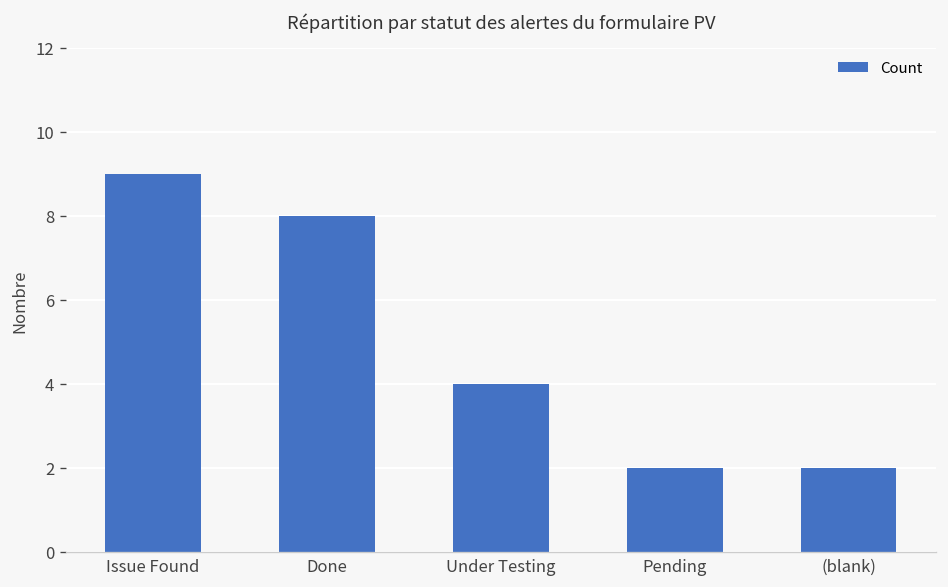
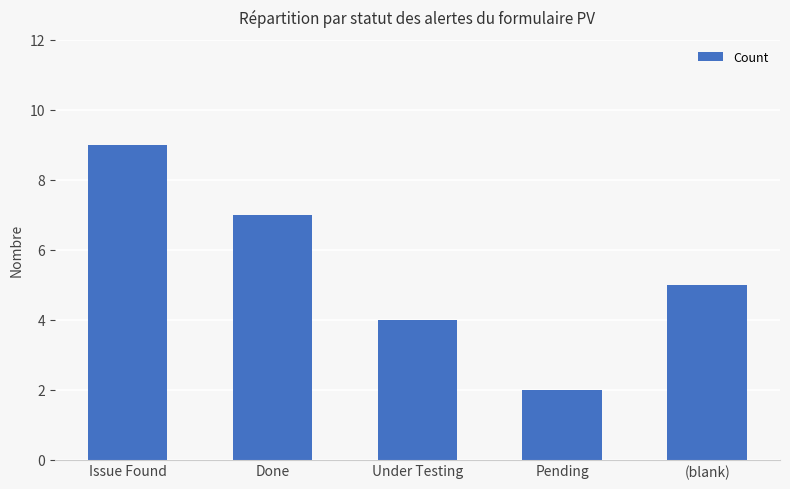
  {
    "Issue Found": 9,
-   "Done": 8,
+   "Done": 7,
    "Under Testing": 4,
    "Pending": 2,
-   "(blank)": 2
+   "(blank)": 5
  }
